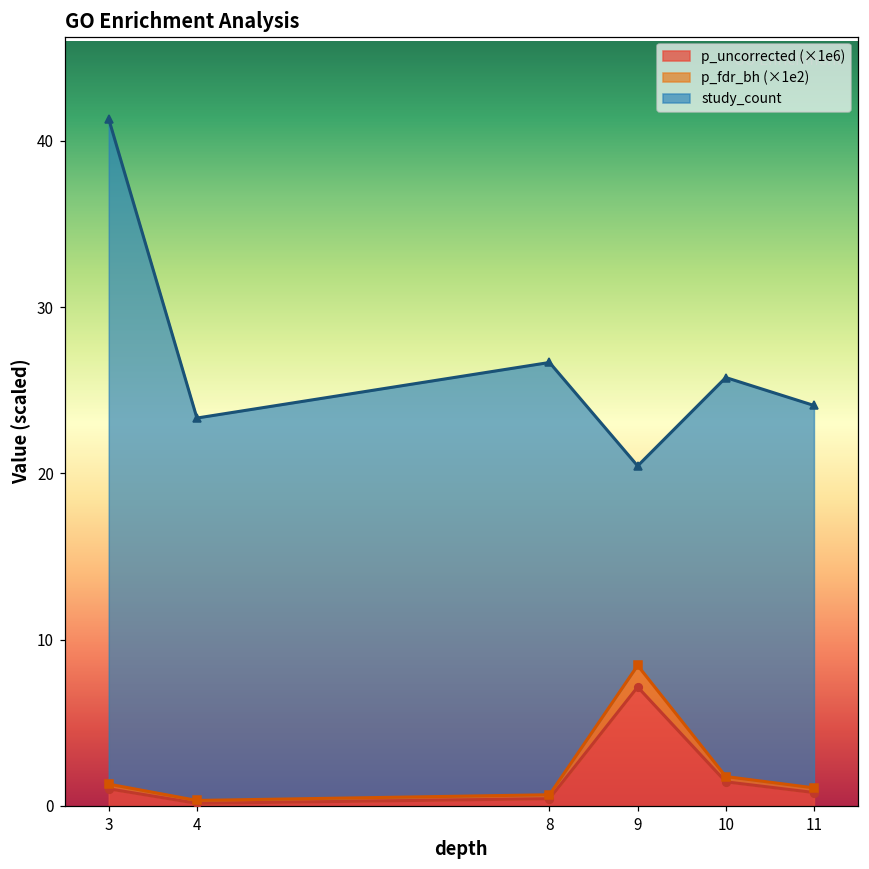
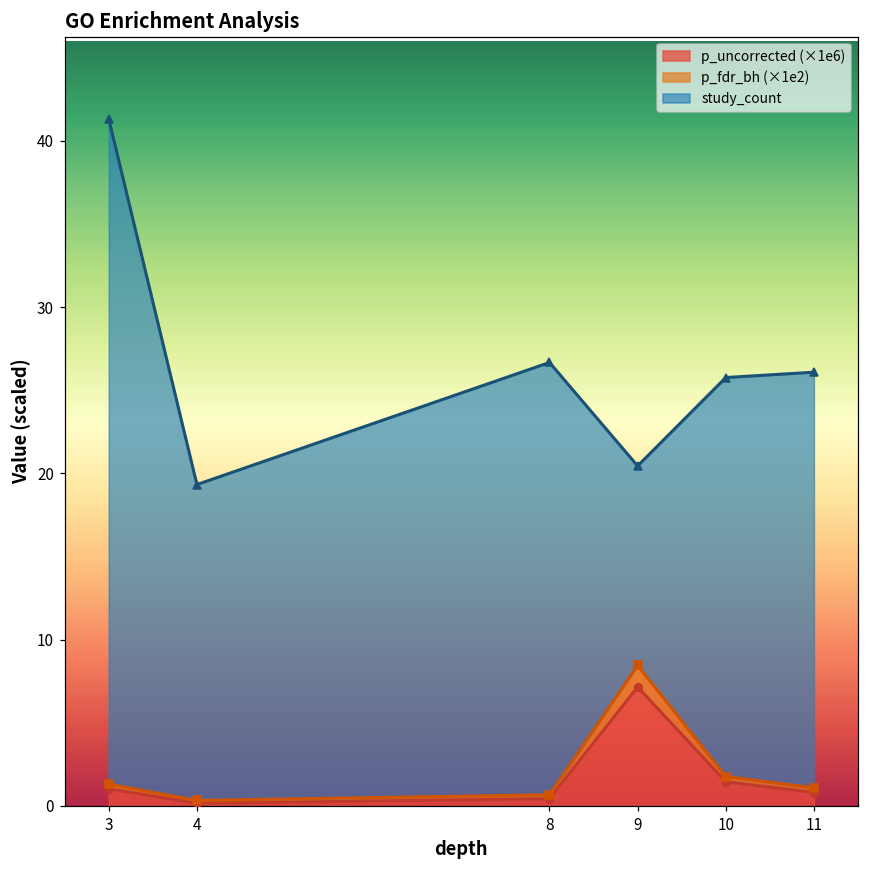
  {
    "study_count": {
      "3": 40,
-     "4": 23,
+     "4": 19,
      "8": 26,
      "9": 12,
      "10": 24,
-     "11": 23
+     "11": 25
    }
  }
